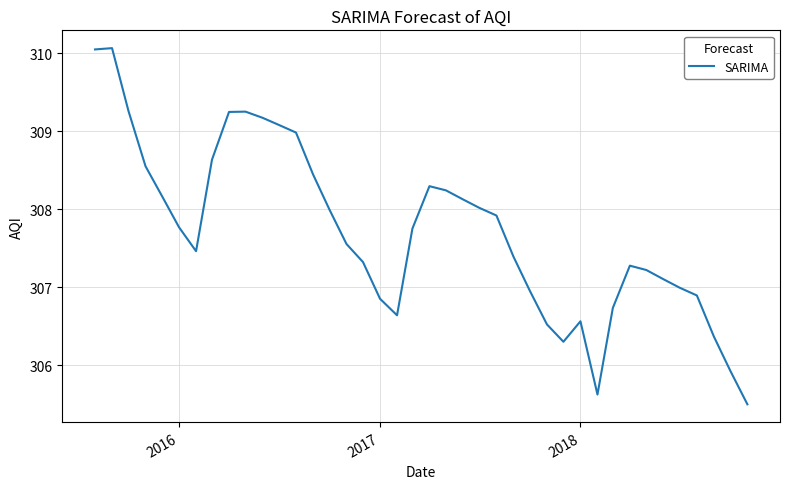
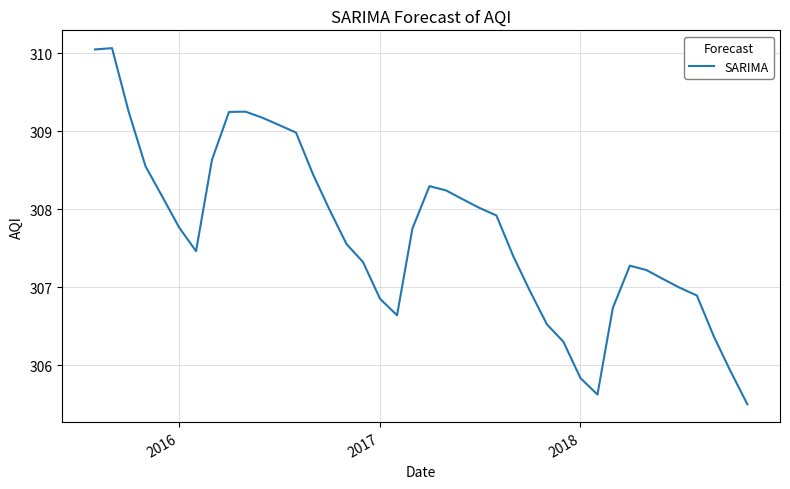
  {
    "2016": 307.8,
    "2017": 306.9,
-   "2018": 306.6
+   "2018": 305.8
  }
